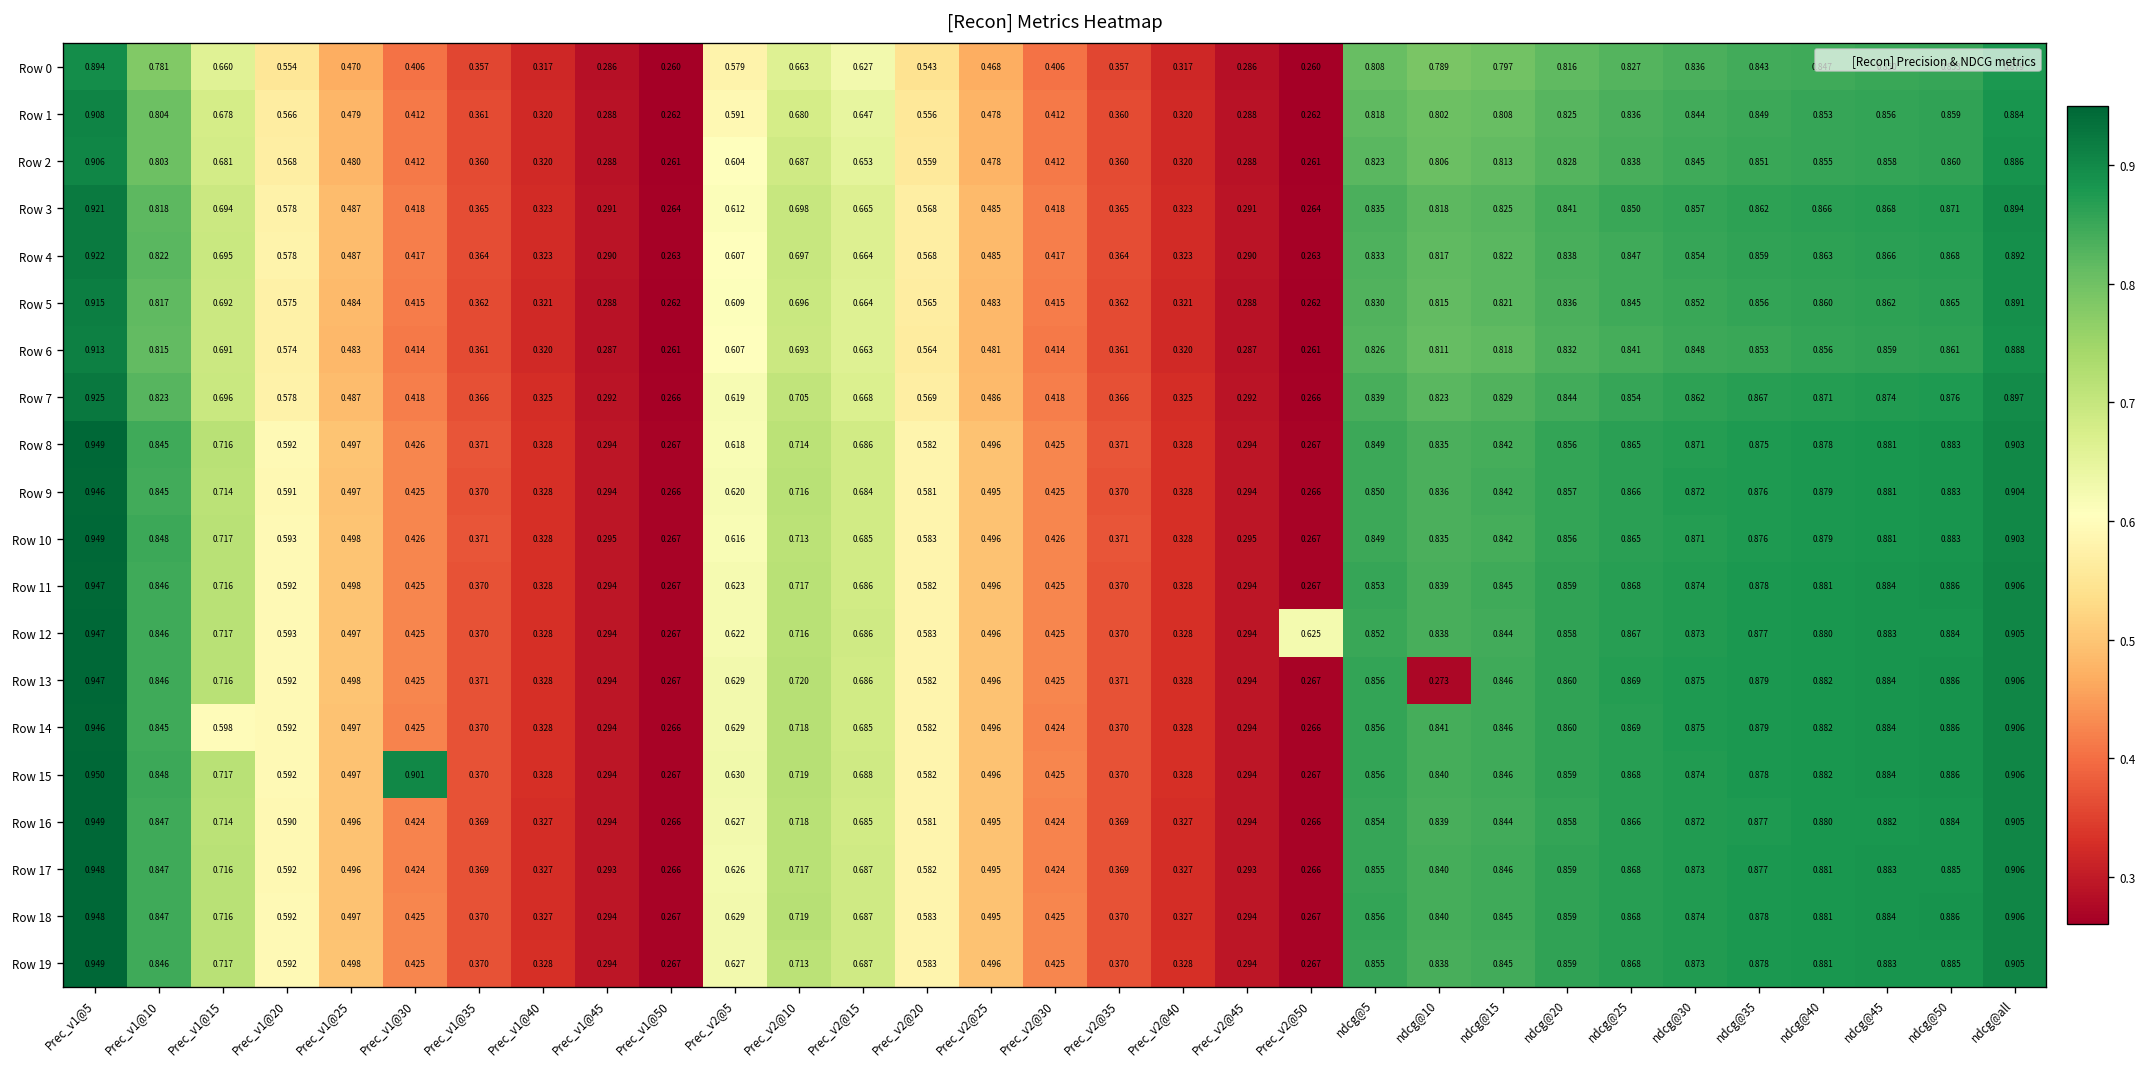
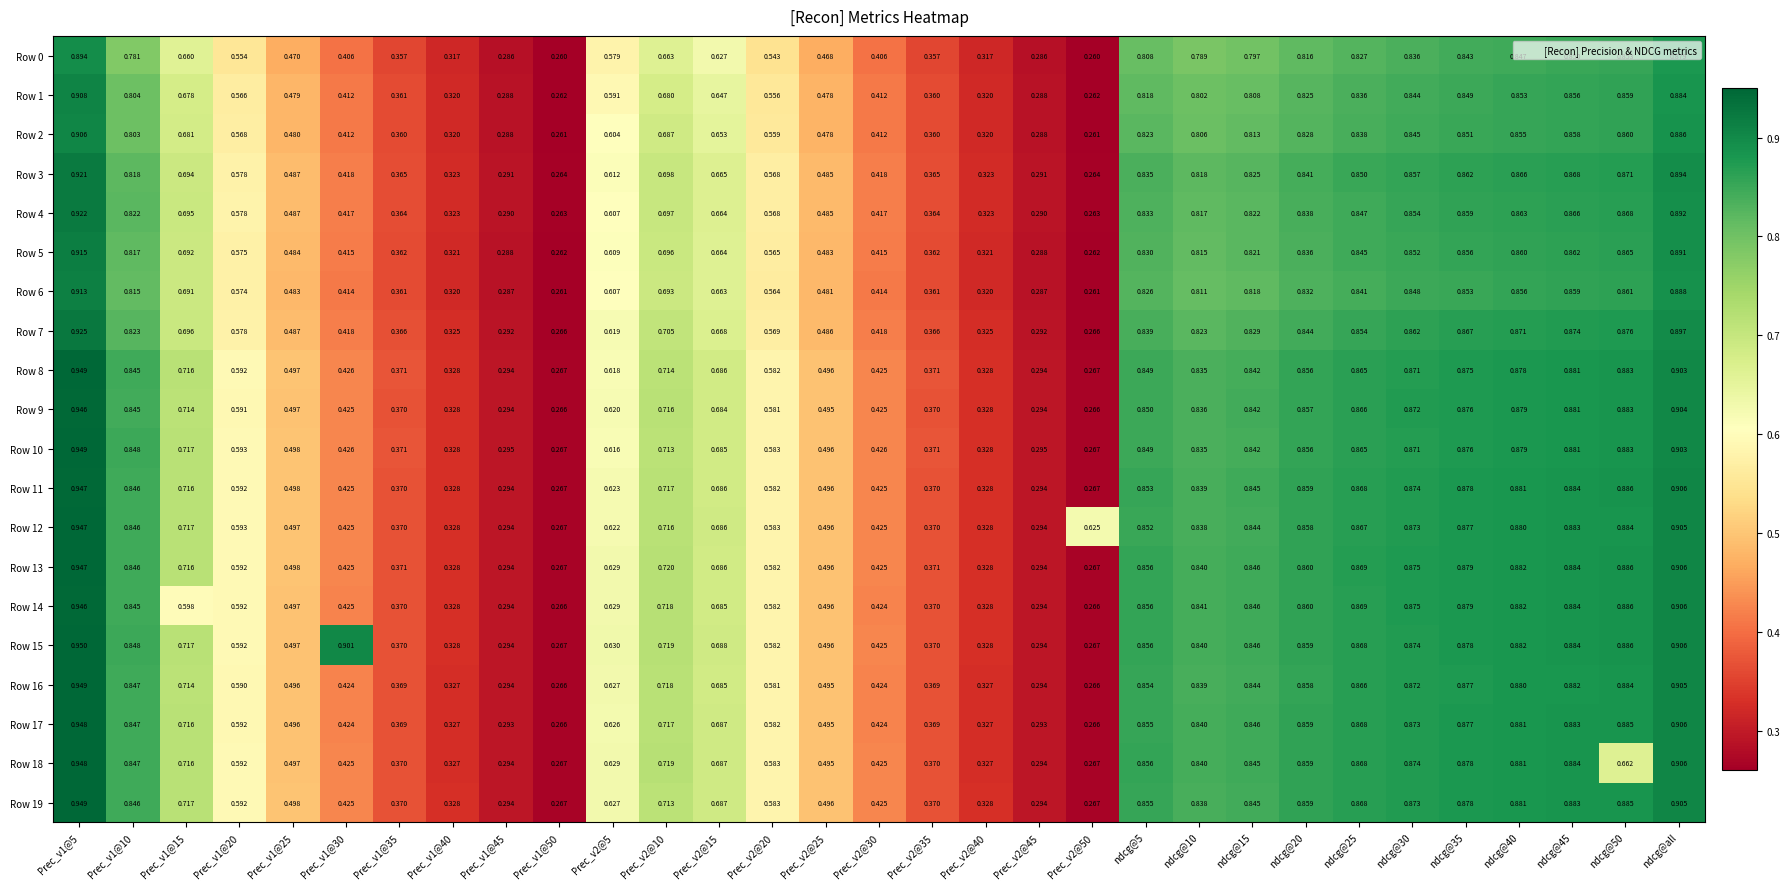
  {
    "Row 13": {
      "Prec_v1@5": 0.947,
      "Prec_v1@10": 0.846,
      "Prec_v1@15": 0.716,
      "Prec_v1@20": 0.592,
      "Prec_v1@25": 0.498,
      "Prec_v1@30": 0.425,
      "Prec_v1@35": 0.371,
      "Prec_v1@40": 0.328,
      "Prec_v1@45": 0.294,
      "Prec_v1@50": 0.267,
      "Prec_v2@5": 0.629,
      "Prec_v2@10": 0.720,
      "Prec_v2@15": 0.686,
      "Prec_v2@20": 0.582,
      "Prec_v2@25": 0.496,
      "Prec_v2@30": 0.425,
      "Prec_v2@35": 0.371,
      "Prec_v2@40": 0.328,
      "Prec_v2@45": 0.294,
      "Prec_v2@50": 0.267,
      "ndcg@5": 0.856,
-     "ndcg@10": 0.273,
+     "ndcg@10": 0.840,
      "ndcg@15": 0.846,
      "ndcg@20": 0.860,
      "ndcg@25": 0.869,
      "ndcg@30": 0.875,
      "ndcg@35": 0.879,
      "ndcg@40": 0.882,
      "ndcg@45": 0.884,
      "ndcg@50": 0.886,
      "ndcg@all": 0.906
    },
    "Row 18": {
      "Prec_v1@5": 0.948,
      "Prec_v1@10": 0.847,
      "Prec_v1@15": 0.716,
      "Prec_v1@20": 0.592,
      "Prec_v1@25": 0.497,
      "Prec_v1@30": 0.425,
      "Prec_v1@35": 0.370,
      "Prec_v1@40": 0.327,
      "Prec_v1@45": 0.294,
      "Prec_v1@50": 0.267,
      "Prec_v2@5": 0.629,
      "Prec_v2@10": 0.719,
      "Prec_v2@15": 0.687,
      "Prec_v2@20": 0.583,
      "Prec_v2@25": 0.495,
      "Prec_v2@30": 0.425,
      "Prec_v2@35": 0.370,
      "Prec_v2@40": 0.327,
      "Prec_v2@45": 0.294,
      "Prec_v2@50": 0.267,
      "ndcg@5": 0.856,
      "ndcg@10": 0.840,
      "ndcg@15": 0.845,
      "ndcg@20": 0.859,
      "ndcg@25": 0.868,
      "ndcg@30": 0.874,
      "ndcg@35": 0.878,
      "ndcg@40": 0.881,
      "ndcg@45": 0.884,
-     "ndcg@50": 0.886,
+     "ndcg@50": 0.662,
      "ndcg@all": 0.906
    }
  }
